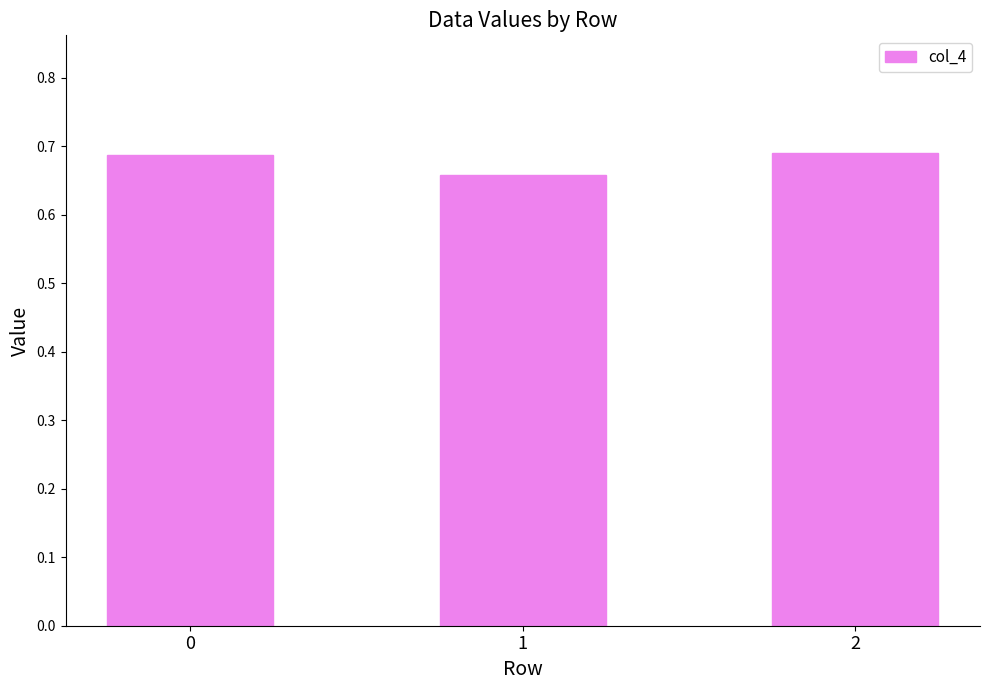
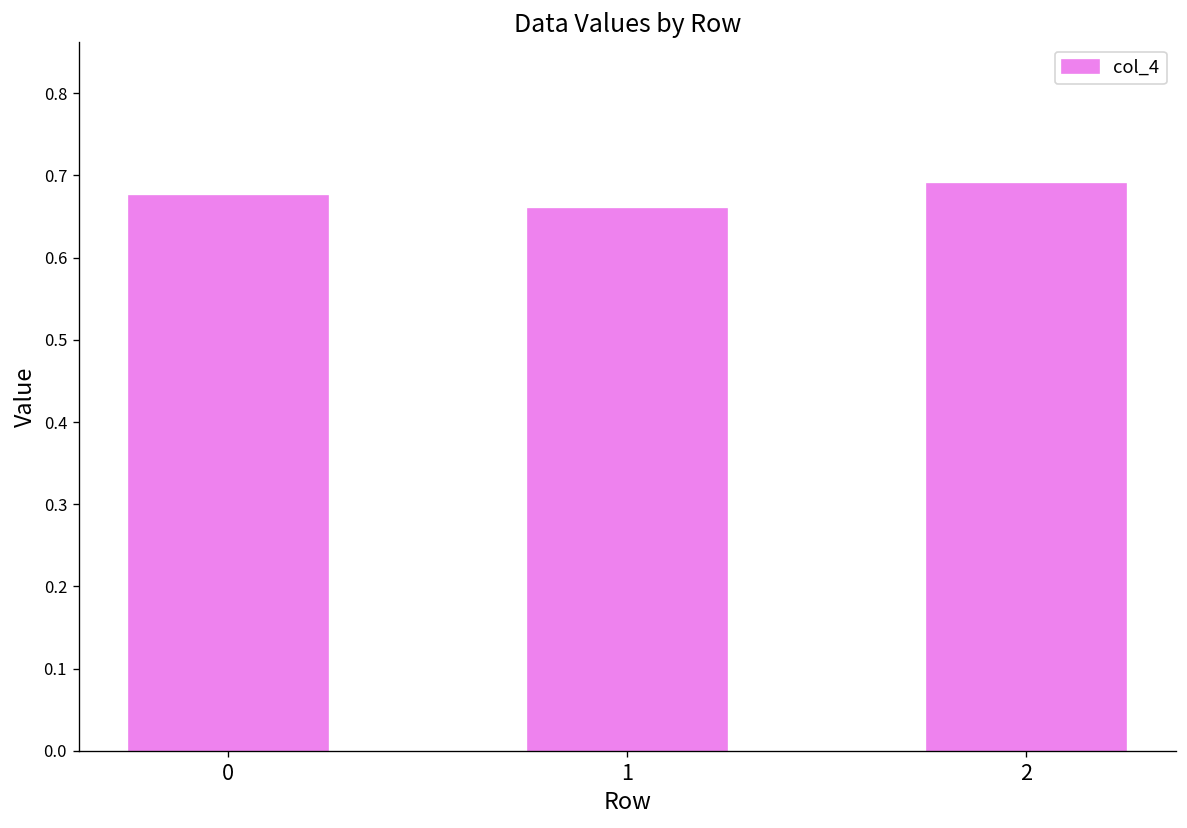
  {
-   "0": 0.69,
+   "0": 0.67,
    "1": 0.66,
    "2": 0.69
  }
